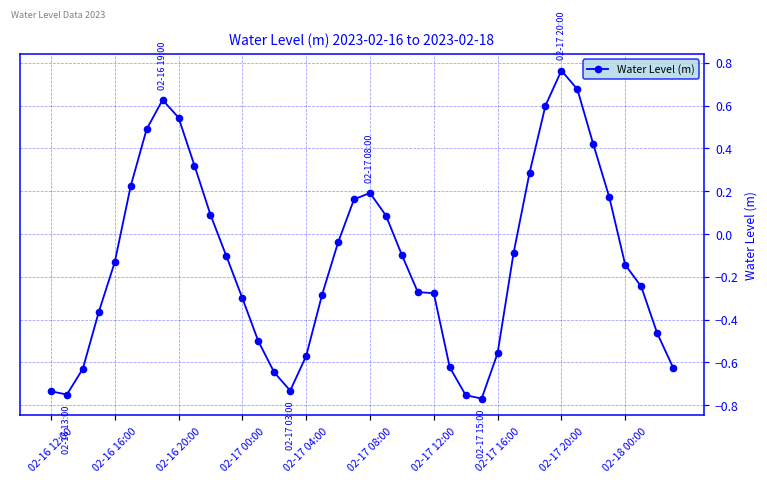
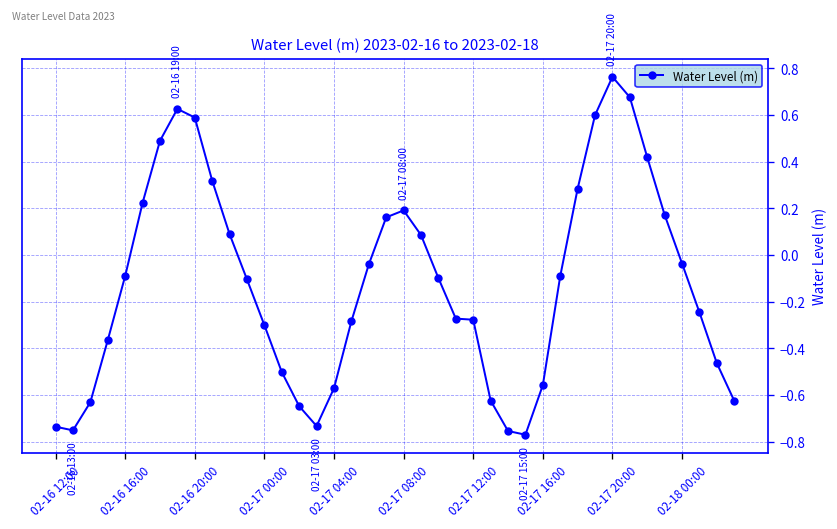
  {
    "02-16 12:00": -0.73,
-   "02-16 16:00": -0.13,
-   "02-16 20:00": 0.54,
+   "02-16 16:00": -0.09,
+   "02-16 20:00": 0.59,
    "02-17 00:00": -0.30,
    "02-17 04:00": -0.57,
    "02-17 12:00": -0.28,
    "02-17 16:00": -0.56,
-   "02-18 00:00": -0.14
+   "02-18 00:00": -0.04
  }
